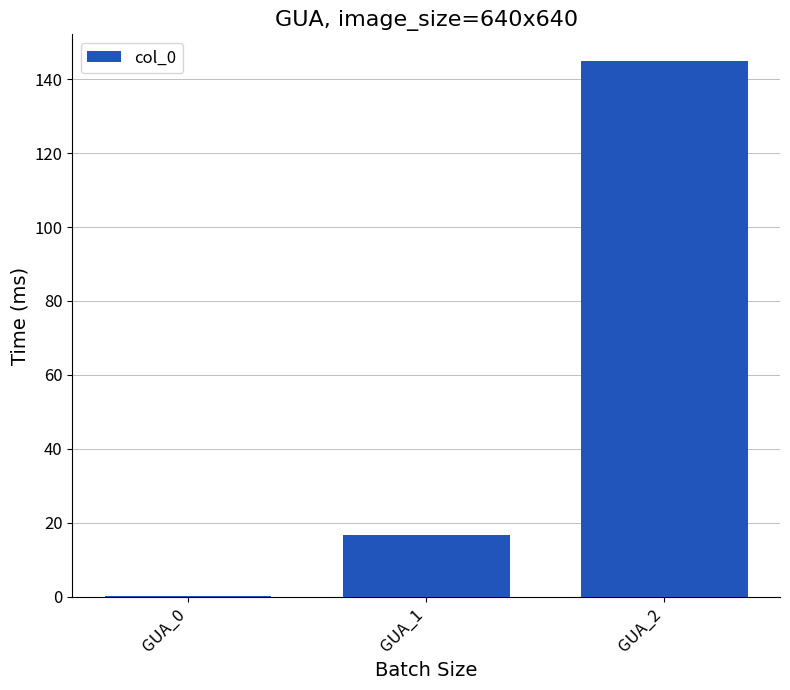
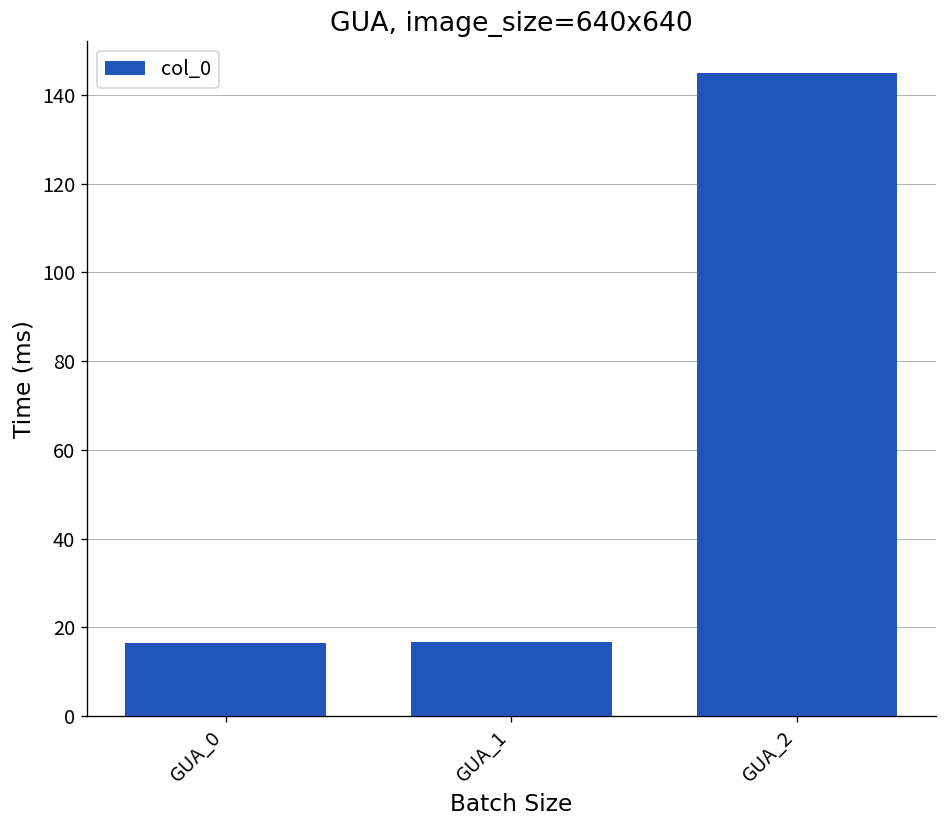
  {
-   "GUA_0": 0,
+   "GUA_0": 16,
    "GUA_1": 17,
    "GUA_2": 145
  }
